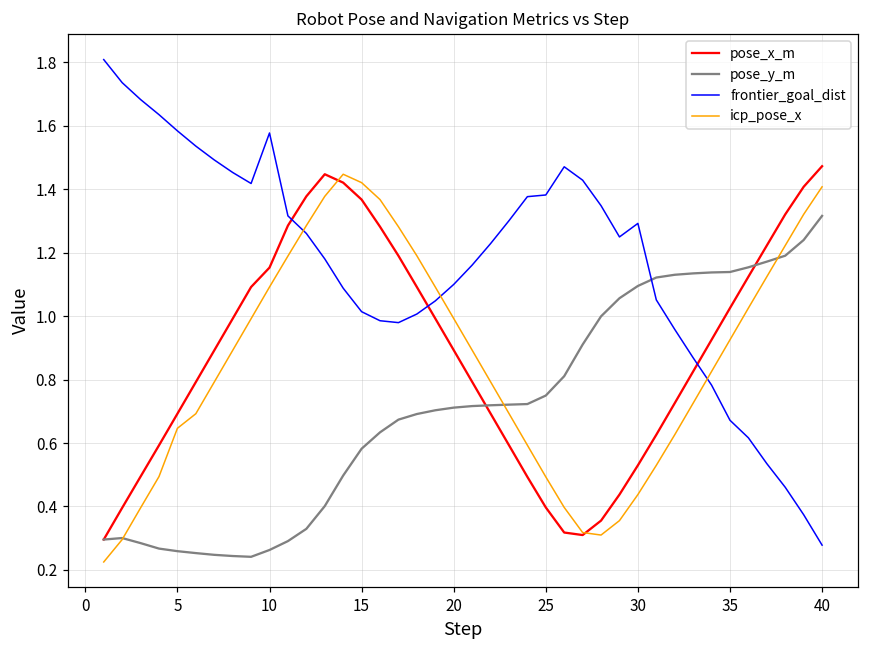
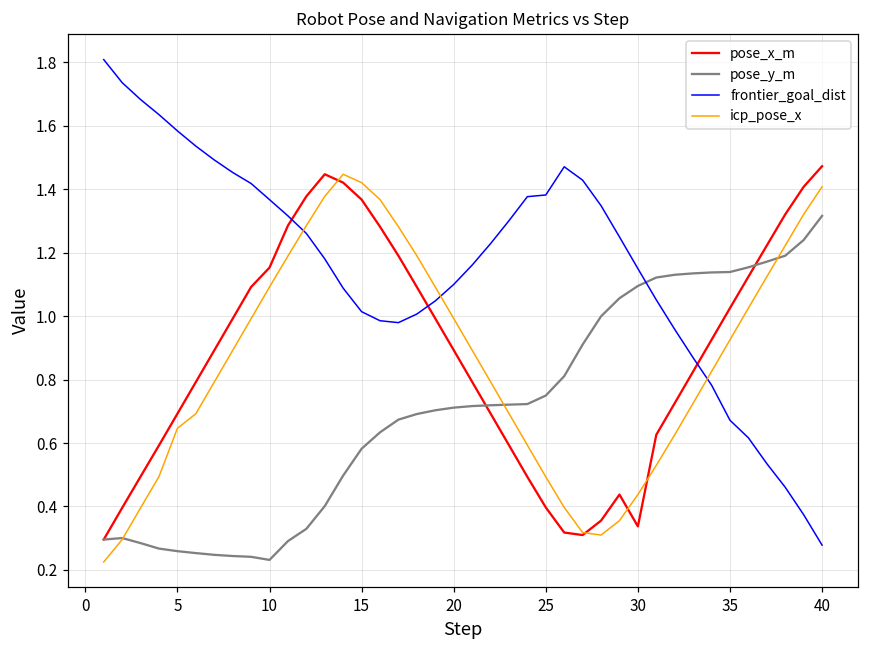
  {
    "pose_x_m": {
      "5": 0.69,
      "10": 1.15,
      "15": 1.37,
      "20": 0.89,
      "25": 0.40,
-     "30": 0.53,
+     "30": 0.34,
      "35": 1.03,
      "40": 1.47
    },
    "pose_y_m": {
      "5": 0.26,
-     "10": 0.26,
+     "10": 0.23,
      "15": 0.58,
      "20": 0.71,
      "25": 0.75,
      "30": 1.10,
      "35": 1.14,
      "40": 1.32
    },
    "frontier_goal_dist": {
      "5": 1.58,
-     "10": 1.58,
+     "10": 1.37,
      "15": 1.01,
      "20": 1.10,
      "25": 1.38,
-     "30": 1.29,
+     "30": 1.15,
      "35": 0.67,
      "40": 0.28
    },
    "icp_pose_x": {
      "5": 0.65,
      "10": 1.09,
      "15": 1.42,
      "20": 0.99,
      "25": 0.49,
      "30": 0.44,
      "35": 0.93,
      "40": 1.41
    }
  }
